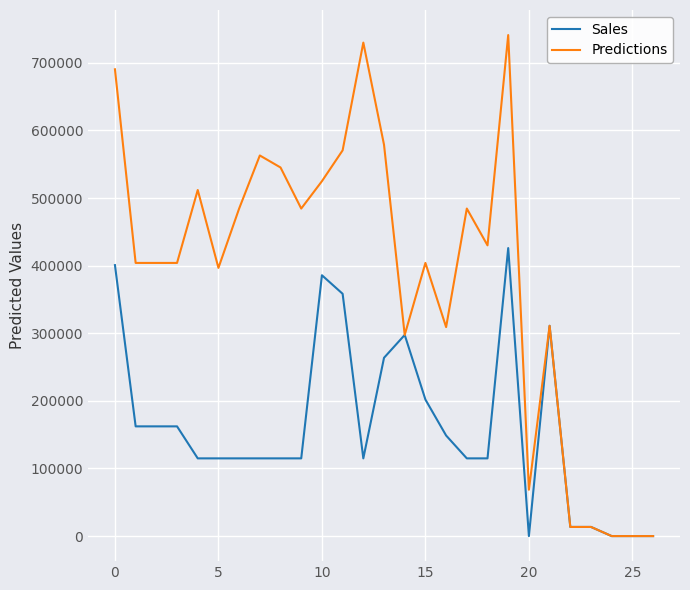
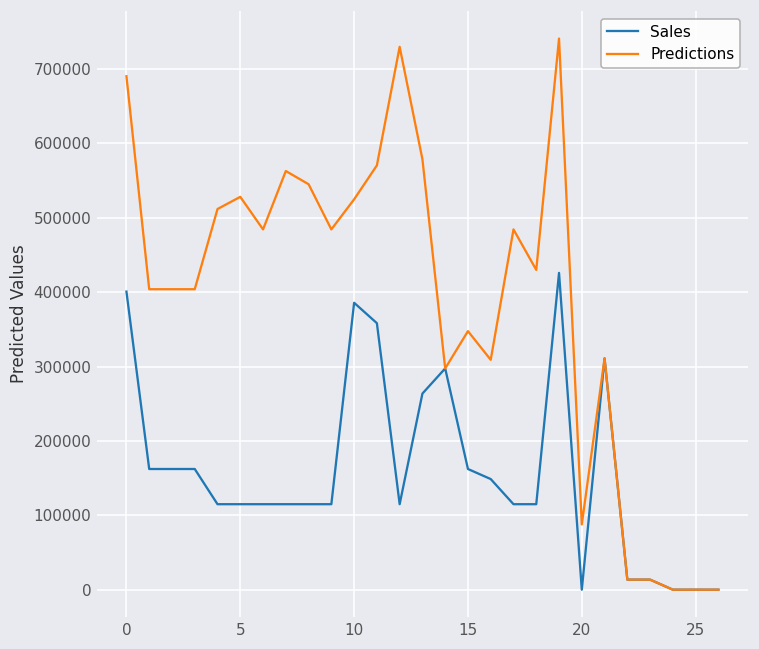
  {
    "Sales": {
      "0": 400000,
      "5": 110000,
      "10": 390000,
-     "15": 200000,
+     "15": 160000,
      "20": 0
    },
    "Predictions": {
      "0": 690000,
-     "5": 400000,
+     "5": 530000,
      "10": 520000,
-     "15": 400000,
-     "20": 70000
+     "15": 350000,
+     "20": 90000
    }
  }
